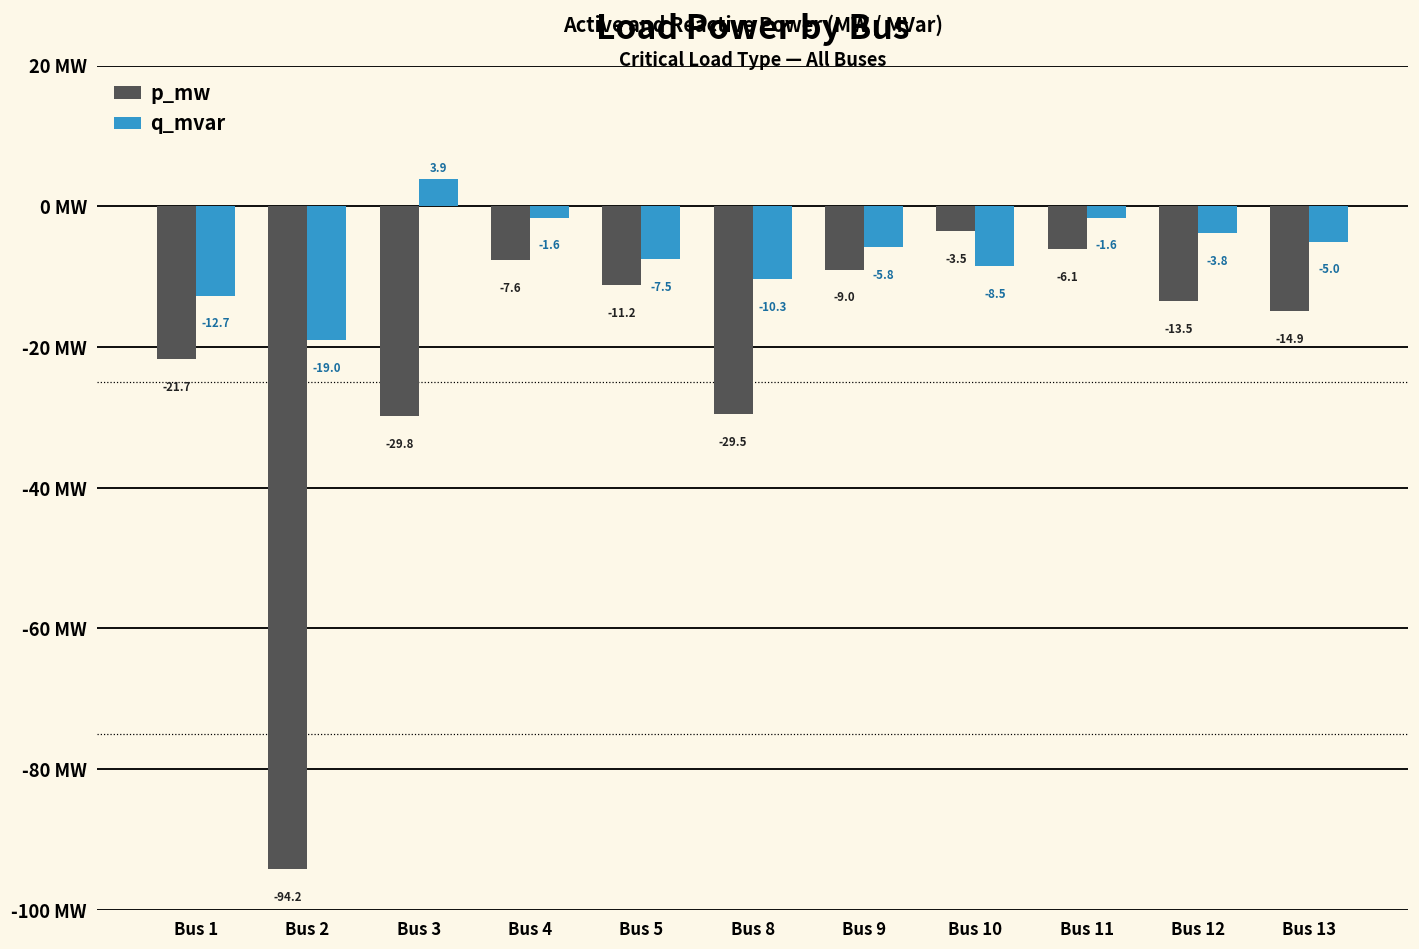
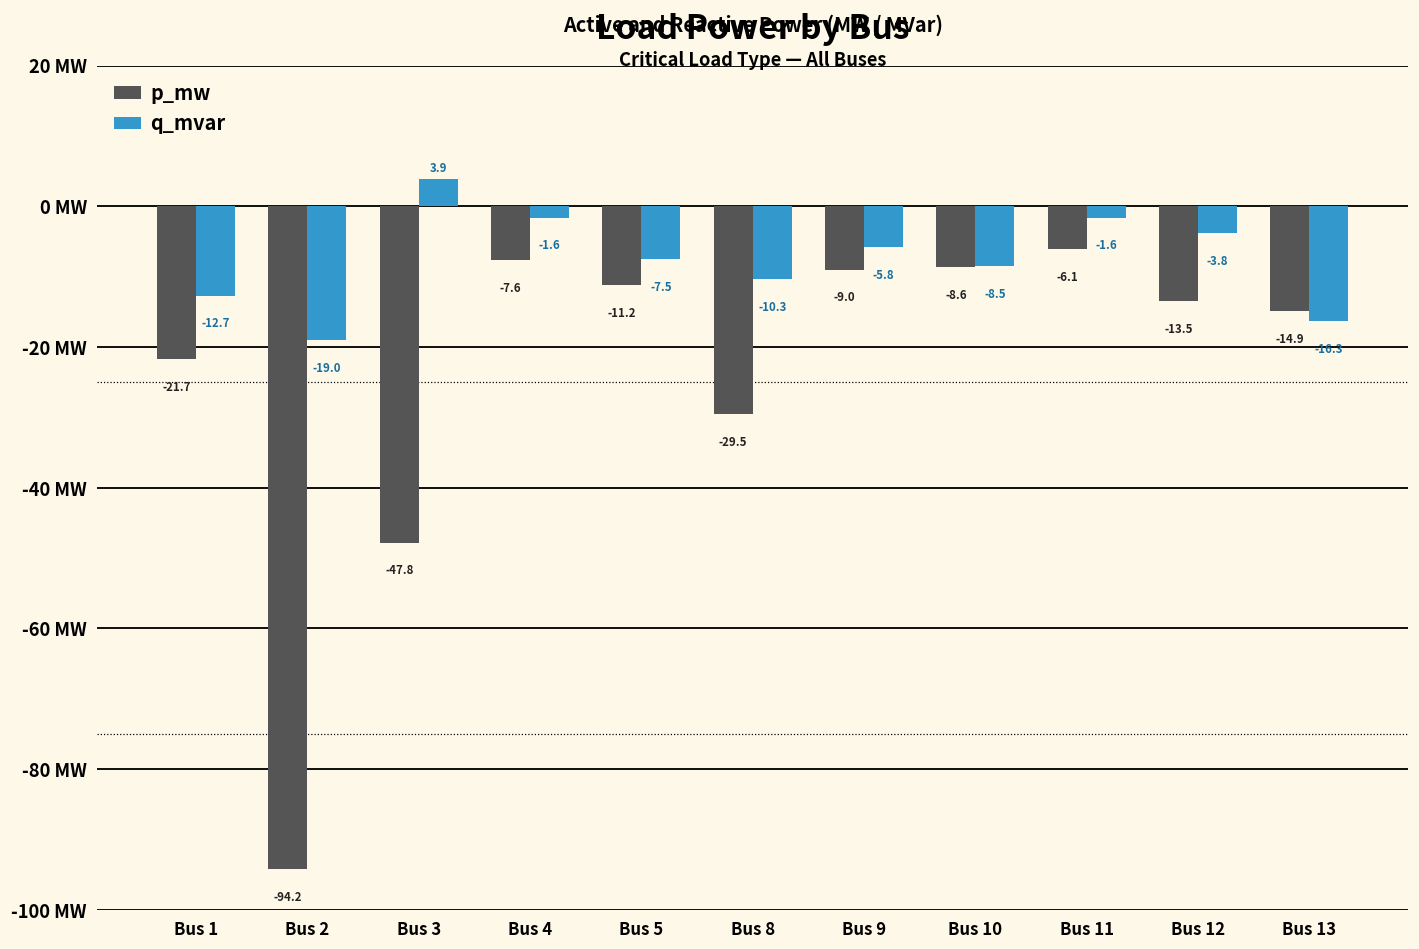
  {
    "p_mw": {
      "Bus 1": -21.7,
      "Bus 2": -94.2,
-     "Bus 3": -29.8,
+     "Bus 3": -47.8,
      "Bus 4": -7.6,
      "Bus 5": -11.2,
      "Bus 8": -29.5,
      "Bus 9": -9.0,
-     "Bus 10": -3.5,
+     "Bus 10": -8.6,
      "Bus 11": -6.1,
      "Bus 12": -13.5,
      "Bus 13": -14.9
    },
    "q_mvar": {
      "Bus 1": -12.7,
      "Bus 2": -19.0,
      "Bus 3": 3.9,
      "Bus 4": -1.6,
      "Bus 5": -7.5,
      "Bus 8": -10.3,
      "Bus 9": -5.8,
      "Bus 10": -8.5,
      "Bus 11": -1.6,
      "Bus 12": -3.8,
-     "Bus 13": -5.0
+     "Bus 13": -16.3
    }
  }
